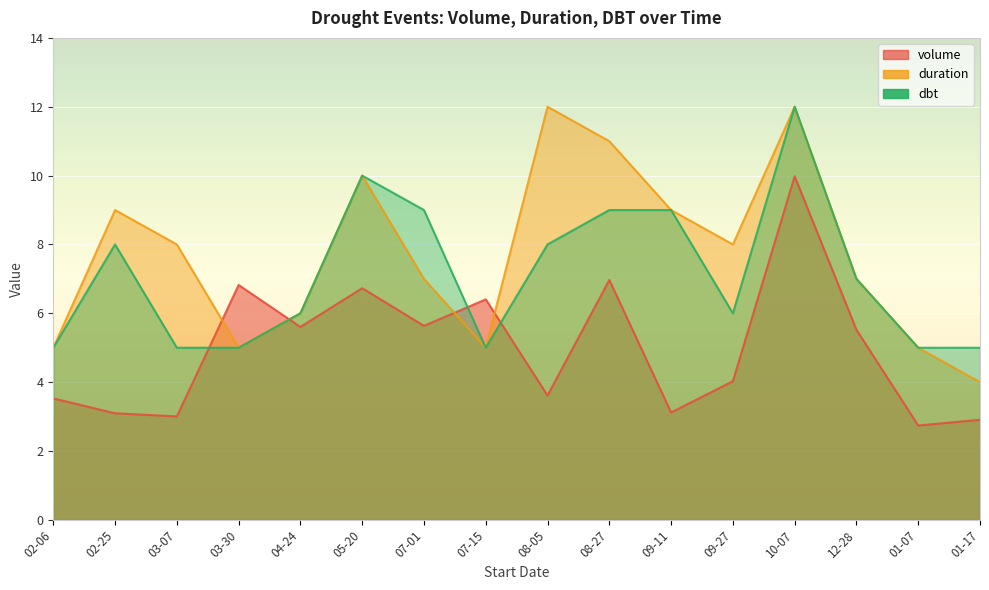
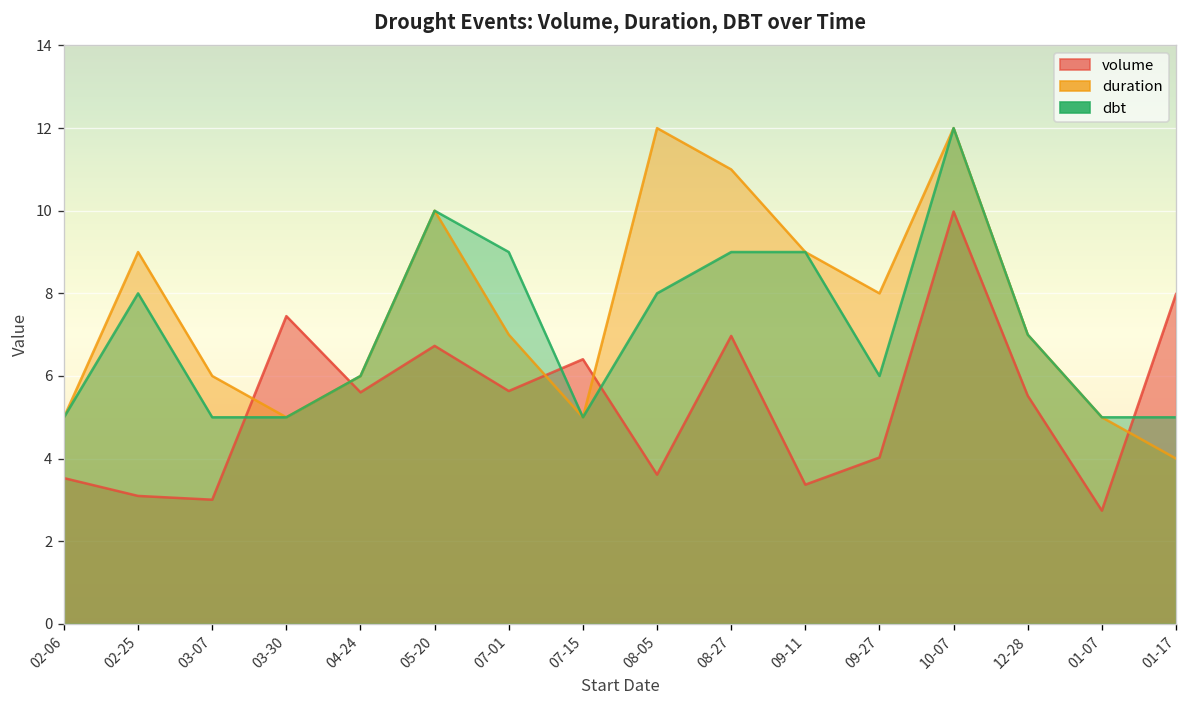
  {
    "volume": {
      "02-06": 3.5,
      "02-25": 3.1,
      "03-07": 3.0,
-     "03-30": 6.8,
+     "03-30": 7.4,
      "04-24": 5.6,
      "05-20": 6.7,
      "07-01": 5.6,
      "07-15": 6.4,
      "08-05": 3.6,
      "08-27": 7.0,
-     "09-11": 3.1,
+     "09-11": 3.4,
      "09-27": 4.0,
      "10-07": 10.0,
      "12-28": 5.5,
      "01-07": 2.7,
-     "01-17": 2.9
+     "01-17": 8.0
    },
    "duration": {
      "02-25": 9,
-     "03-07": 8,
+     "03-07": 6,
      "07-01": 7,
      "08-05": 12,
      "08-27": 11,
      "09-27": 8,
      "01-17": 4
    },
    "dbt": {
      "02-25": 8.0,
      "03-07": 5.0,
      "07-01": 9.0,
      "08-05": 8.0,
      "08-27": 9.0,
      "09-27": 6.0,
      "01-17": 5.0
    }
  }
